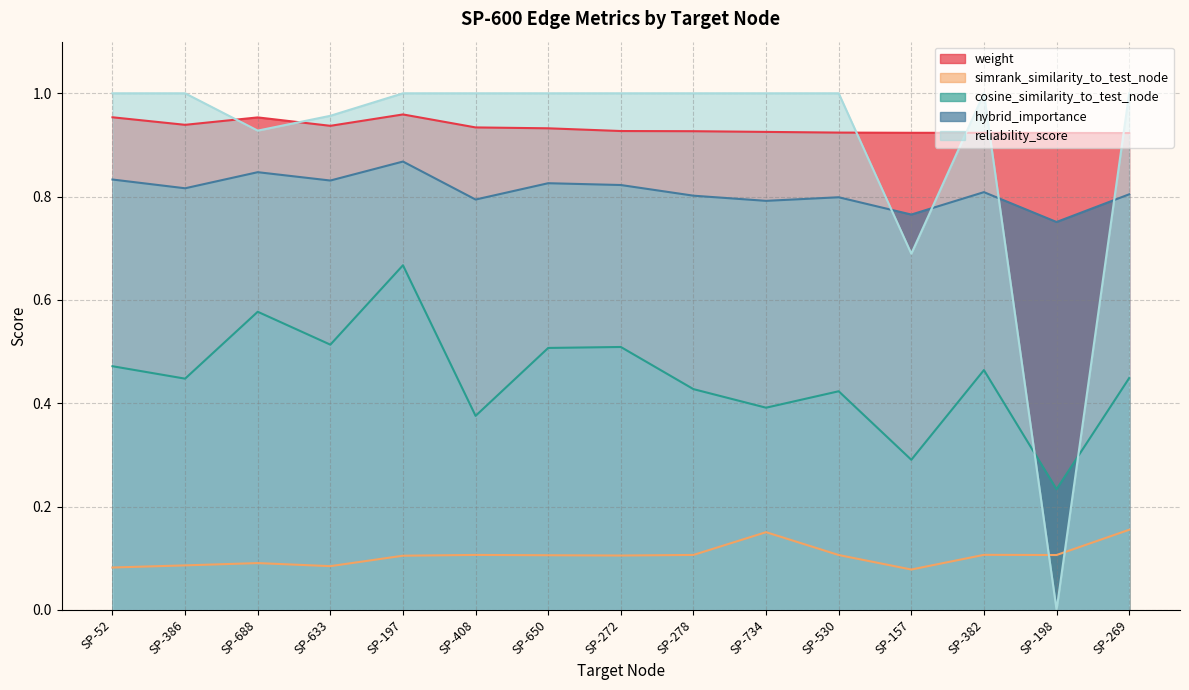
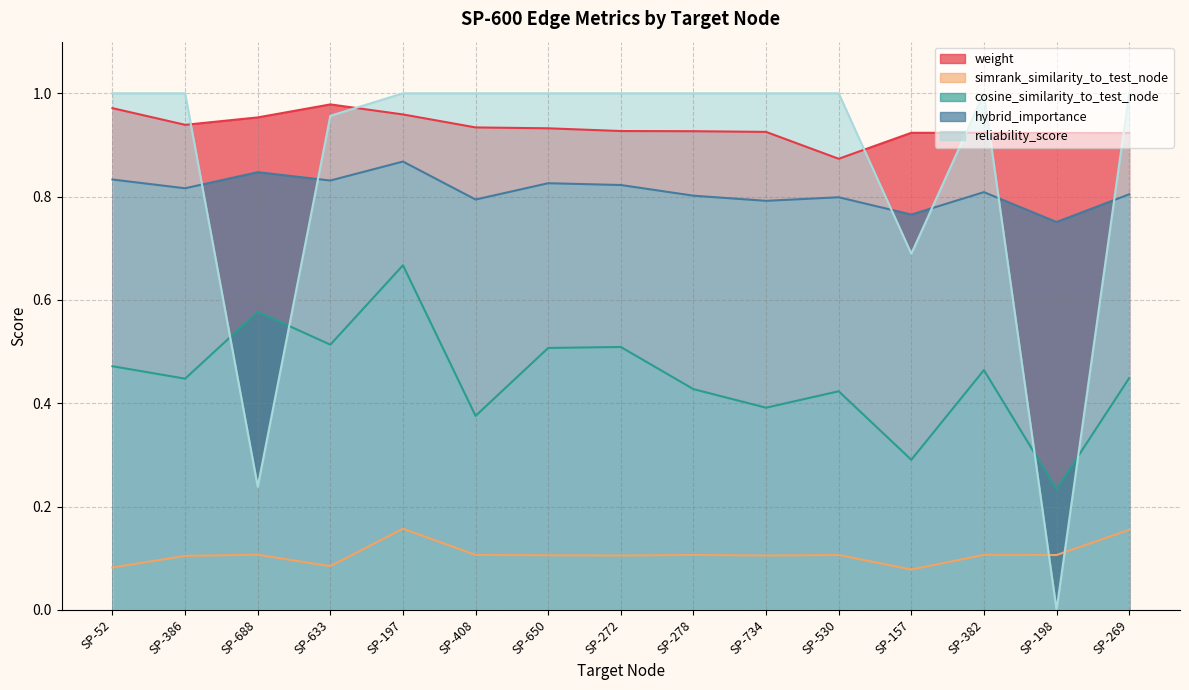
  {
    "weight": {
-     "SP-52": 0.95,
+     "SP-52": 0.97,
      "SP-386": 0.94,
      "SP-688": 0.95,
-     "SP-633": 0.94,
+     "SP-633": 0.98,
      "SP-197": 0.96,
      "SP-408": 0.93,
      "SP-650": 0.93,
      "SP-272": 0.93,
      "SP-278": 0.93,
      "SP-734": 0.93,
-     "SP-530": 0.92,
+     "SP-530": 0.87,
      "SP-157": 0.92
    },
    "simrank_similarity_to_test_node": {
      "SP-52": 0.08,
-     "SP-386": 0.09,
-     "SP-688": 0.09,
+     "SP-386": 0.10,
+     "SP-688": 0.11,
      "SP-633": 0.08,
-     "SP-197": 0.10,
+     "SP-197": 0.16,
      "SP-408": 0.11,
      "SP-650": 0.11,
      "SP-272": 0.11,
      "SP-278": 0.11,
-     "SP-734": 0.15,
+     "SP-734": 0.11,
      "SP-530": 0.11,
      "SP-157": 0.08,
      "SP-382": 0.11,
      "SP-198": 0.11,
      "SP-269": 0.15
    },
    "reliability_score": {
      "SP-52": 1.00,
      "SP-386": 1.00,
-     "SP-688": 0.93,
+     "SP-688": 0.24,
      "SP-633": 0.96,
      "SP-197": 1.00,
      "SP-408": 1.00,
      "SP-650": 1.00,
      "SP-272": 1.00,
      "SP-278": 1.00,
      "SP-734": 1.00,
      "SP-530": 1.00,
      "SP-157": 0.69,
      "SP-198": 0.00
    }
  }
